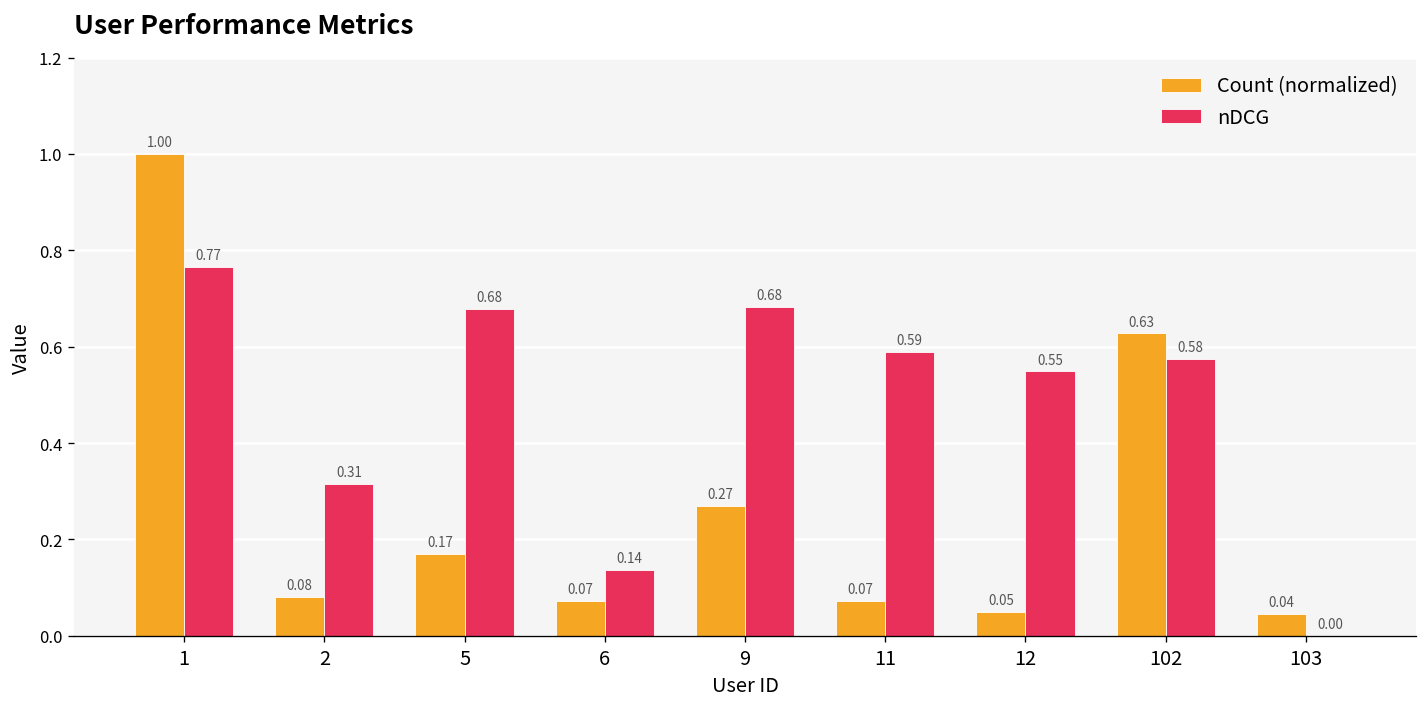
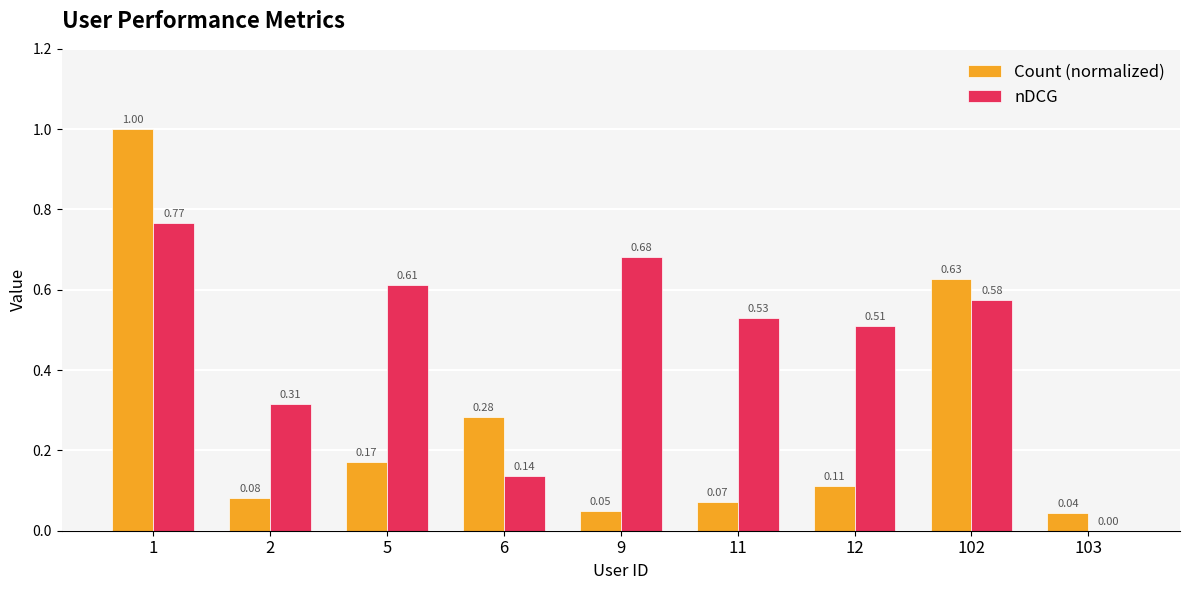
  {
    "Count (normalized)": {
      "1": 1.00,
      "2": 0.08,
      "5": 0.17,
-     "6": 0.07,
-     "9": 0.27,
+     "6": 0.28,
+     "9": 0.05,
      "11": 0.07,
-     "12": 0.05,
+     "12": 0.11,
      "102": 0.63,
      "103": 0.04
    },
    "nDCG": {
      "1": 0.77,
      "2": 0.31,
-     "5": 0.68,
+     "5": 0.61,
      "6": 0.14,
      "9": 0.68,
-     "11": 0.59,
-     "12": 0.55,
+     "11": 0.53,
+     "12": 0.51,
      "102": 0.58,
      "103": 0.00
    }
  }
